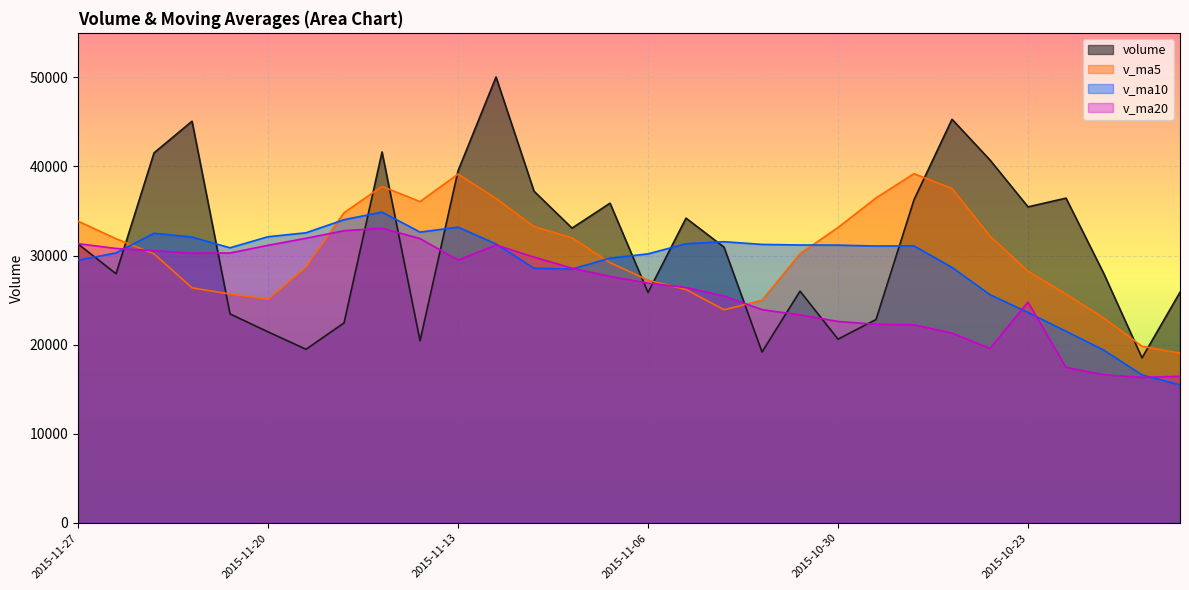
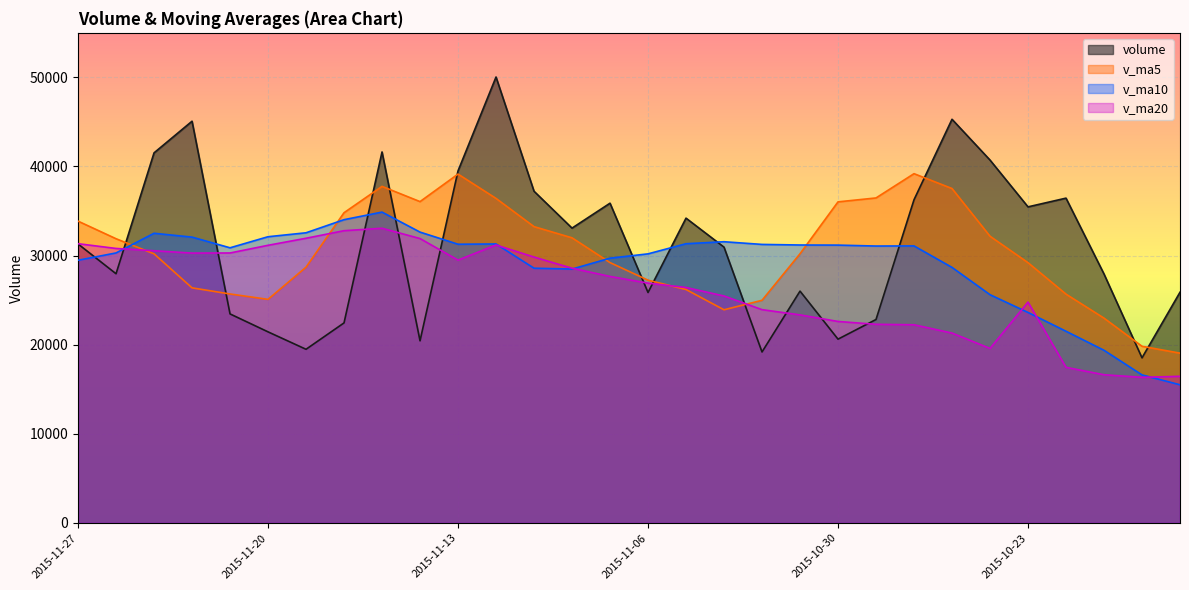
  {
    "volume": {
      "2015-11-20": 21000,
      "2015-11-13": 40000,
      "2015-11-06": 26000,
      "2015-10-30": 21000,
      "2015-10-23": 35000
    },
    "v_ma5": {
      "2015-11-27": 34000,
      "2015-11-20": 25000,
      "2015-11-13": 39000,
      "2015-11-06": 27000,
-     "2015-10-30": 33000,
-     "2015-10-23": 28000
+     "2015-10-30": 36000,
+     "2015-10-23": 29000
    },
    "v_ma10": {
      "2015-11-27": 29000,
      "2015-11-20": 32000,
-     "2015-11-13": 33000,
+     "2015-11-13": 31000,
      "2015-11-06": 30000,
      "2015-10-30": 31000,
      "2015-10-23": 24000
    },
    "v_ma20": {
      "2015-11-20": 31000,
      "2015-11-13": 29000,
      "2015-11-06": 27000,
      "2015-10-30": 23000,
      "2015-10-23": 25000
    }
  }
